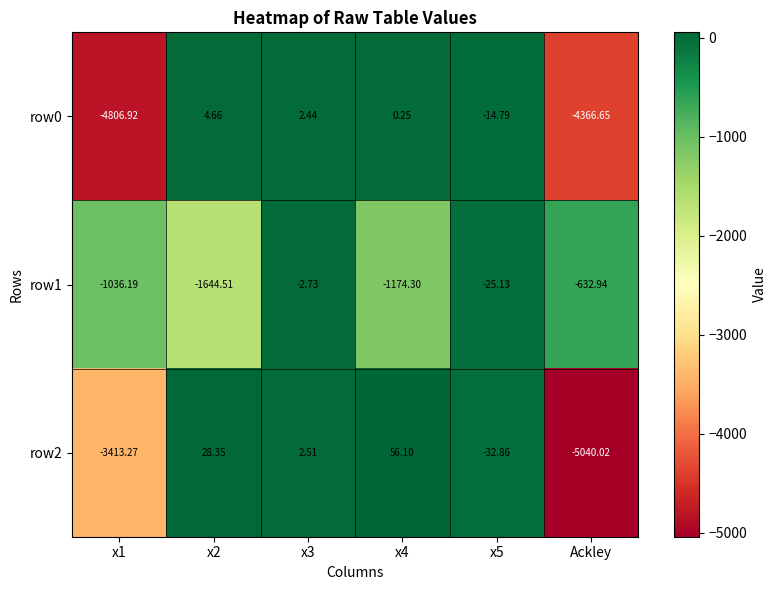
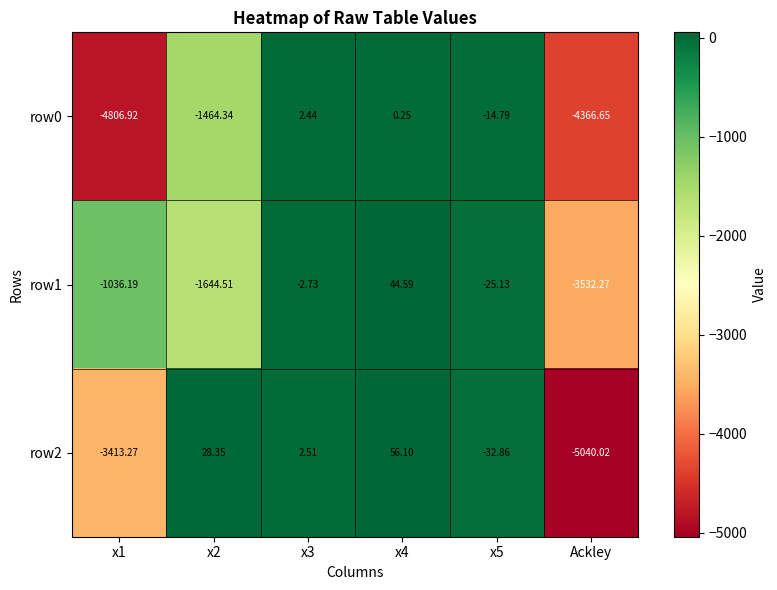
  {
    "row0": {
      "x1": -4806.92,
-     "x2": 4.66,
+     "x2": -1464.34,
      "x3": 2.44,
      "x4": 0.25,
      "x5": -14.79,
      "Ackley": -4366.65
    },
    "row1": {
      "x1": -1036.19,
      "x2": -1644.51,
      "x3": -2.73,
-     "x4": -1174.30,
+     "x4": 44.59,
      "x5": -25.13,
-     "Ackley": -632.94
+     "Ackley": -3532.27
    },
    "row2": {
      "x1": -3413.27,
      "x2": 28.35,
      "x3": 2.51,
      "x4": 56.10,
      "x5": -32.86,
      "Ackley": -5040.02
    }
  }
